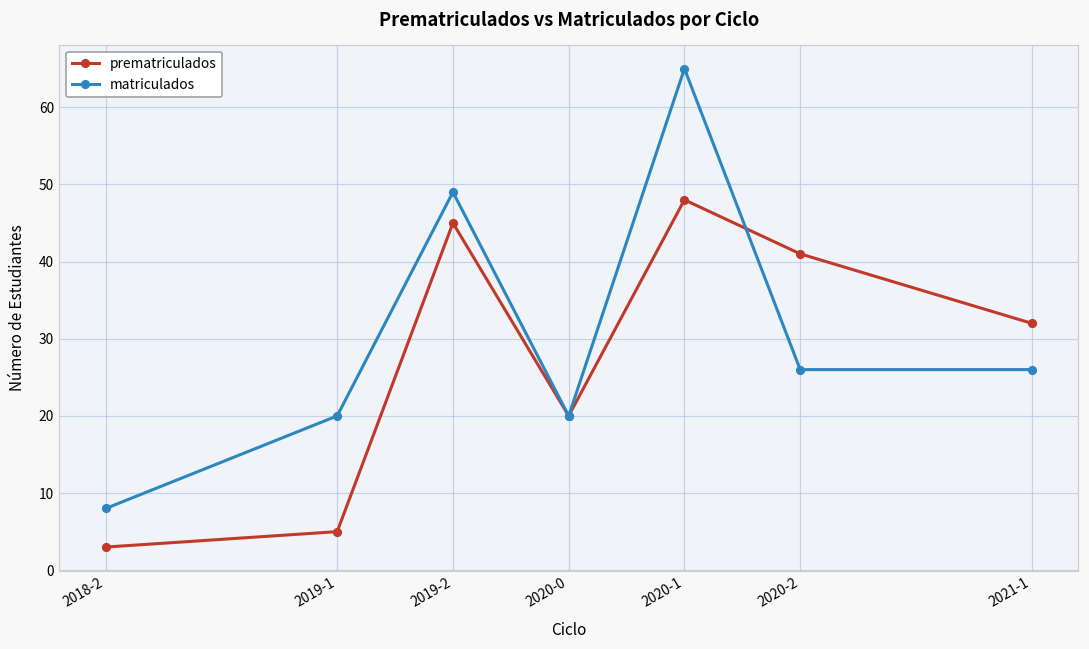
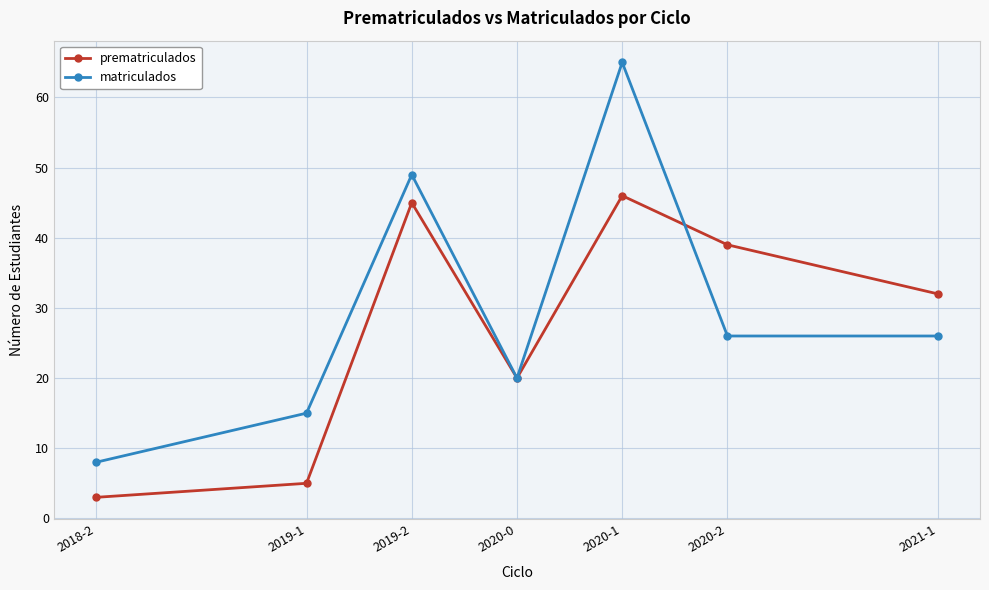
  {
    "prematriculados": {
      "2018-2": 3,
      "2019-1": 5,
      "2019-2": 45,
-     "2020-1": 48,
-     "2020-2": 41,
+     "2020-1": 46,
+     "2020-2": 39,
      "2021-1": 32
    },
    "matriculados": {
      "2018-2": 8,
-     "2019-1": 20,
+     "2019-1": 15,
      "2019-2": 49,
      "2020-1": 65,
      "2020-2": 26,
      "2021-1": 26
    }
  }
